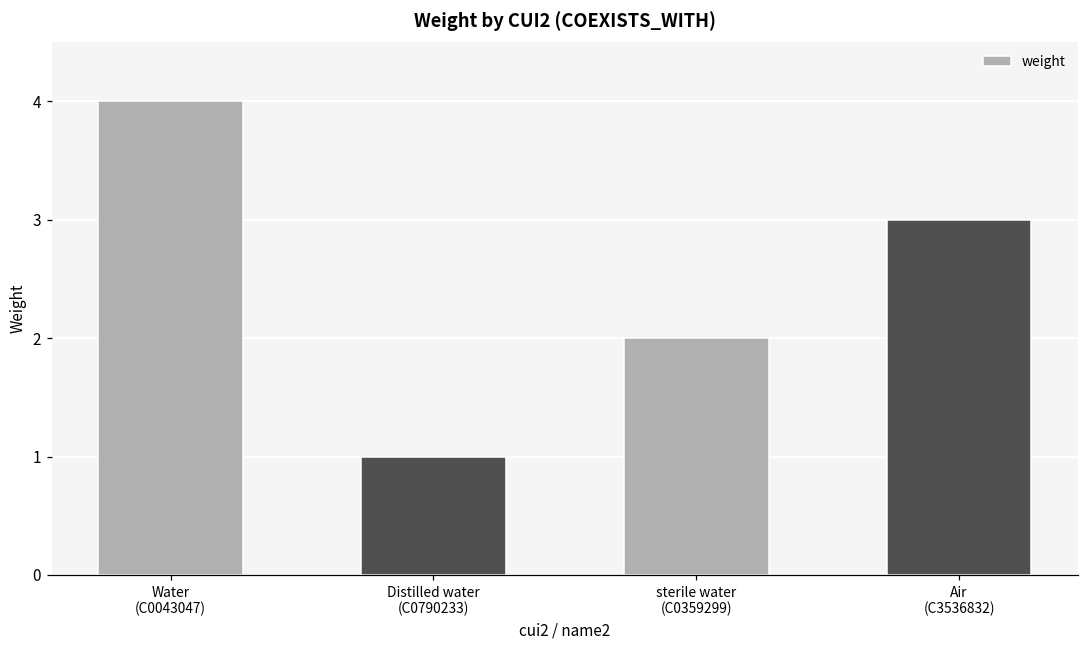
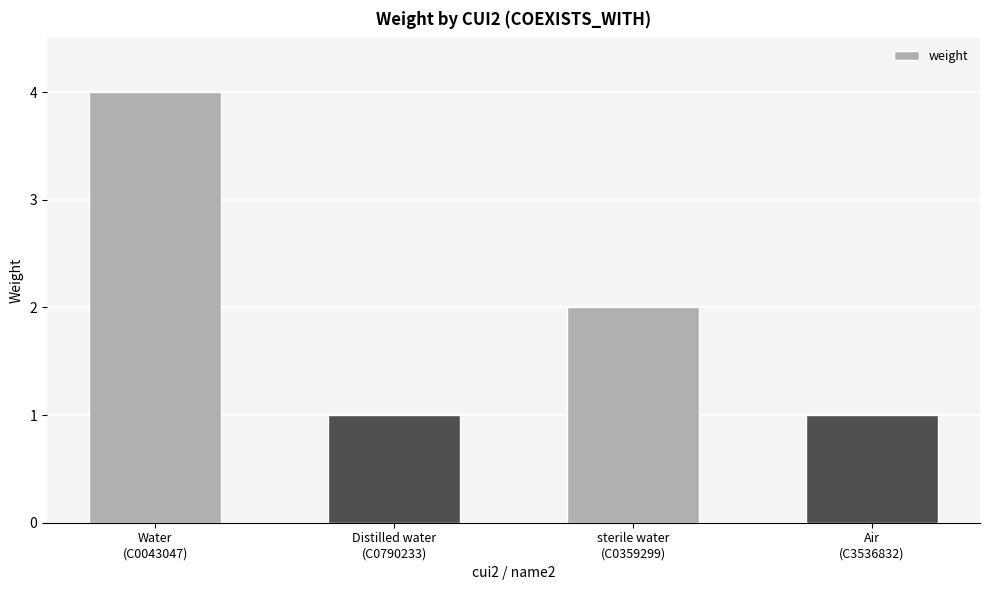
  {
    "Water (C0043047)": 4,
    "Distilled water (C0790233)": 1,
    "sterile water (C0359299)": 2,
-   "Air (C3536832)": 3
+   "Air (C3536832)": 1
  }
